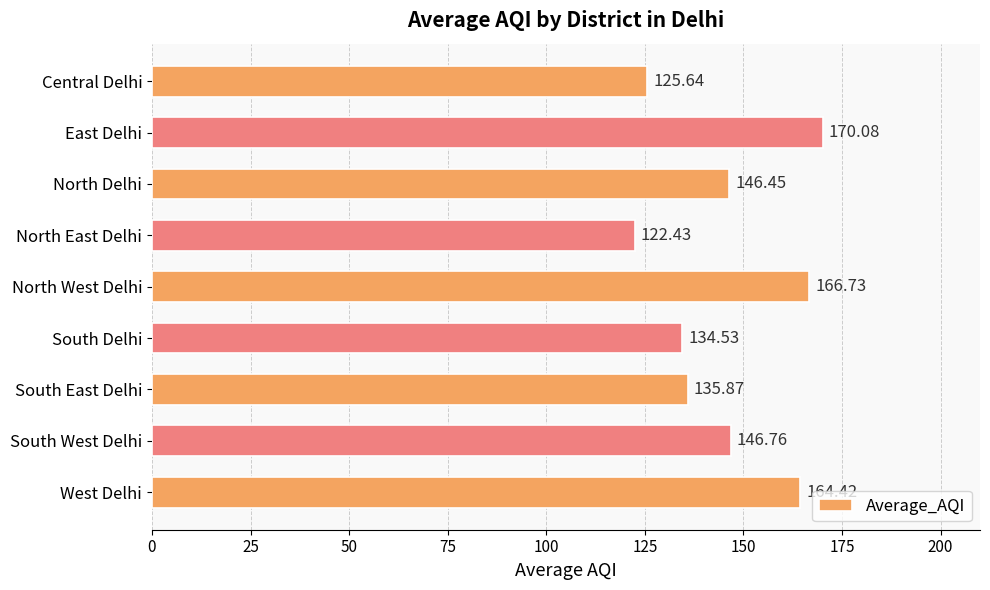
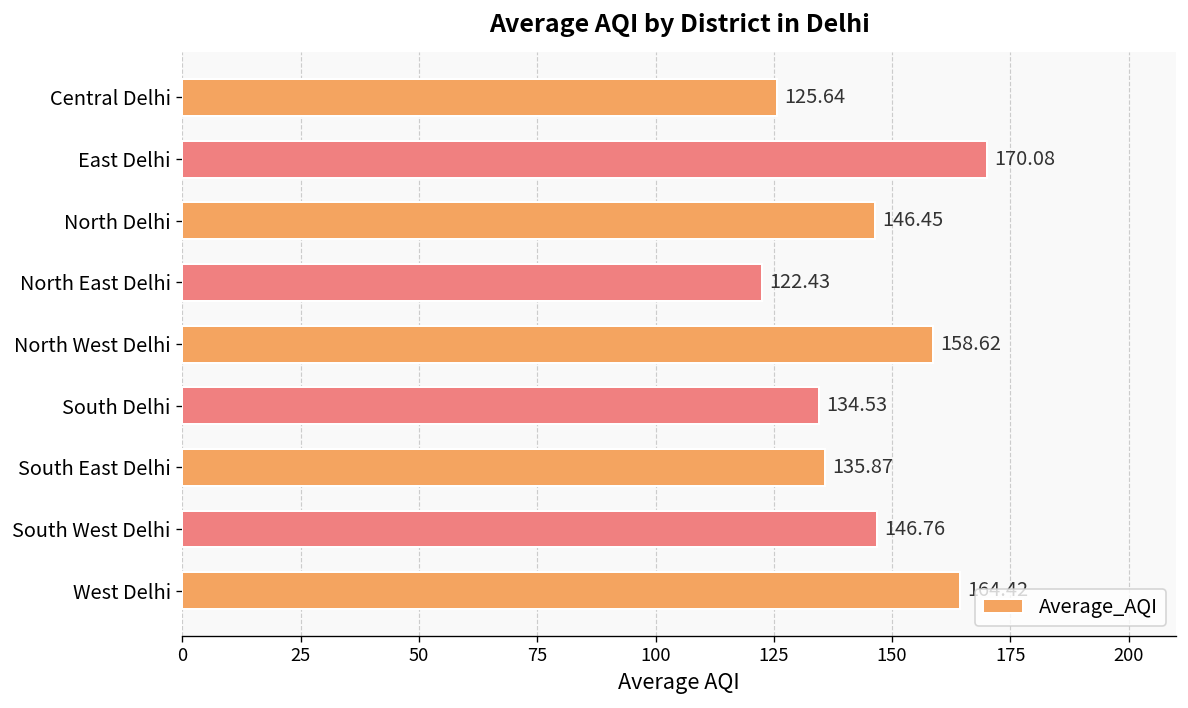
  {
    "Central Delhi": 125.64,
    "East Delhi": 170.08,
    "North Delhi": 146.45,
    "North East Delhi": 122.43,
-   "North West Delhi": 166.73,
+   "North West Delhi": 158.62,
    "South Delhi": 134.53,
    "South East Delhi": 135.87,
    "South West Delhi": 146.76
  }
